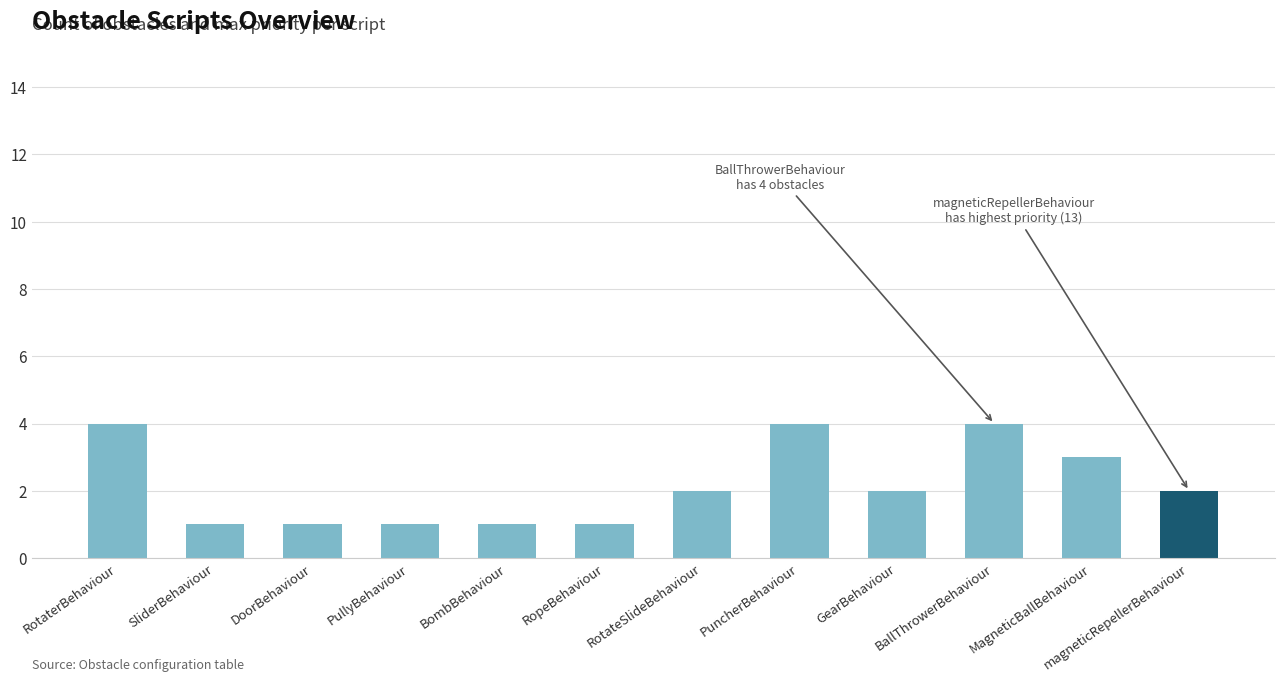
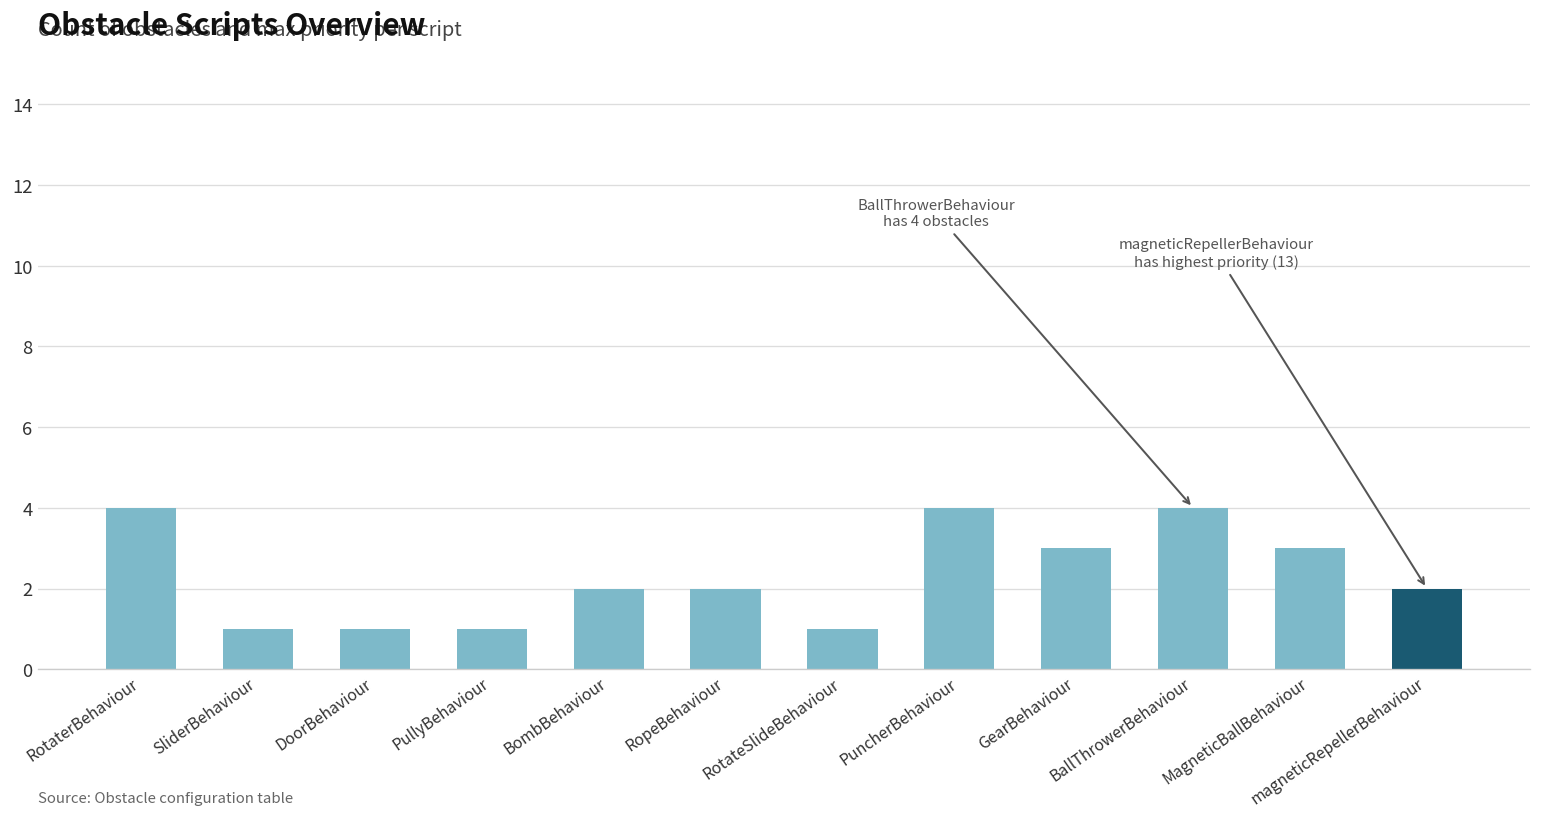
  {
    "RotaterBehaviour": 4,
    "SliderBehaviour": 1,
    "DoorBehaviour": 1,
    "PullyBehaviour": 1,
-   "BombBehaviour": 1,
-   "RopeBehaviour": 1,
-   "RotateSlideBehaviour": 2,
-   "GearBehaviour": 2,
+   "BombBehaviour": 2,
+   "RopeBehaviour": 2,
+   "RotateSlideBehaviour": 1,
+   "GearBehaviour": 3,
    "magneticRepellerBehaviour": 2
  }
